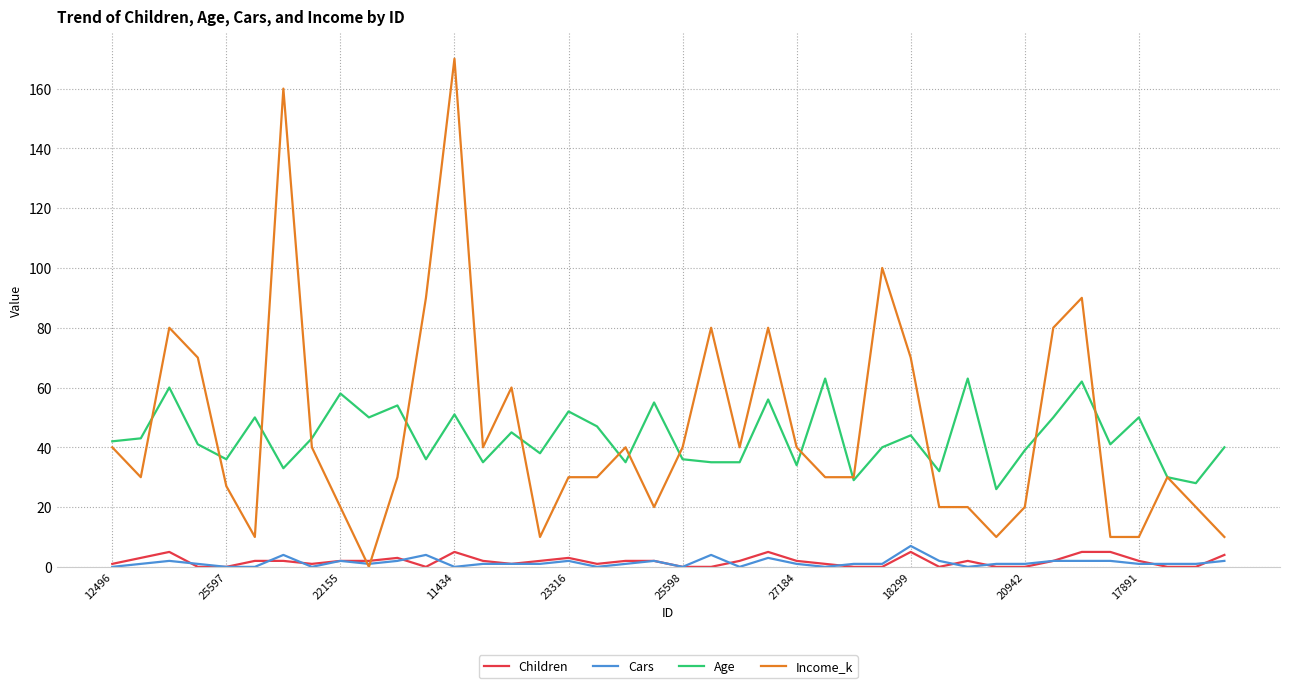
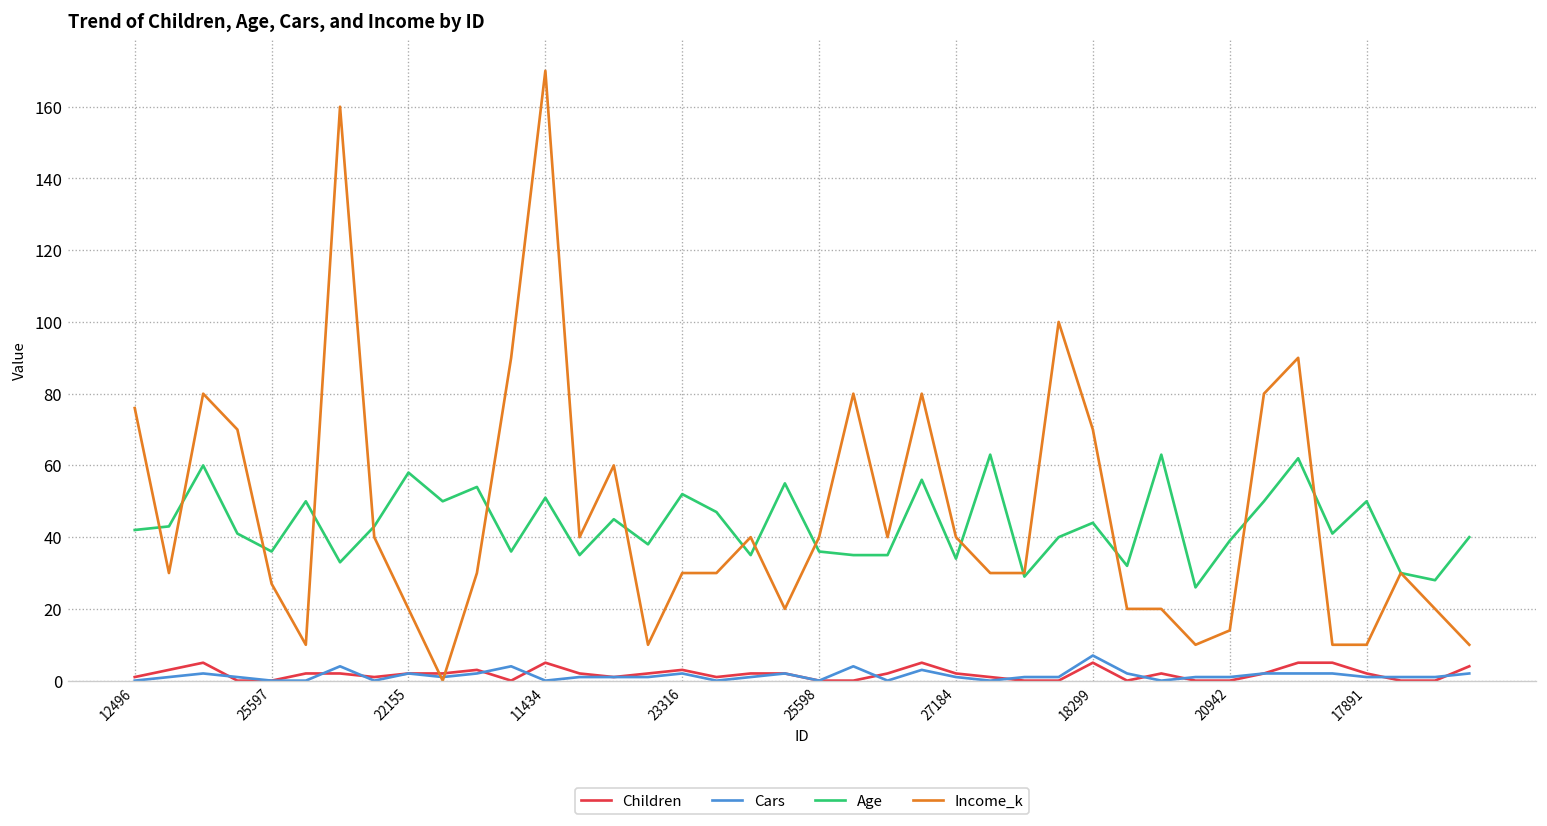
  {
    "Children": {
      "12496": 1,
      "11434": 5,
      "23316": 3,
      "27184": 2,
      "18299": 5,
      "20942": 0,
      "17891": 2
    },
    "Cars": {
      "12496": 0,
      "11434": 0,
      "23316": 2,
      "27184": 1,
      "18299": 7,
      "20942": 1,
      "17891": 1
    },
    "Age": {
      "12496": 42,
      "25597": 36,
      "22155": 58,
      "11434": 51,
      "23316": 52,
      "25598": 36,
      "27184": 34,
      "18299": 44,
      "20942": 39,
      "17891": 50
    },
    "Income_k": {
-     "12496": 40,
+     "12496": 76,
      "25597": 27,
      "22155": 20,
      "11434": 170,
      "23316": 30,
      "25598": 40,
      "27184": 40,
      "18299": 70,
-     "20942": 20,
+     "20942": 14,
      "17891": 10
    }
  }
